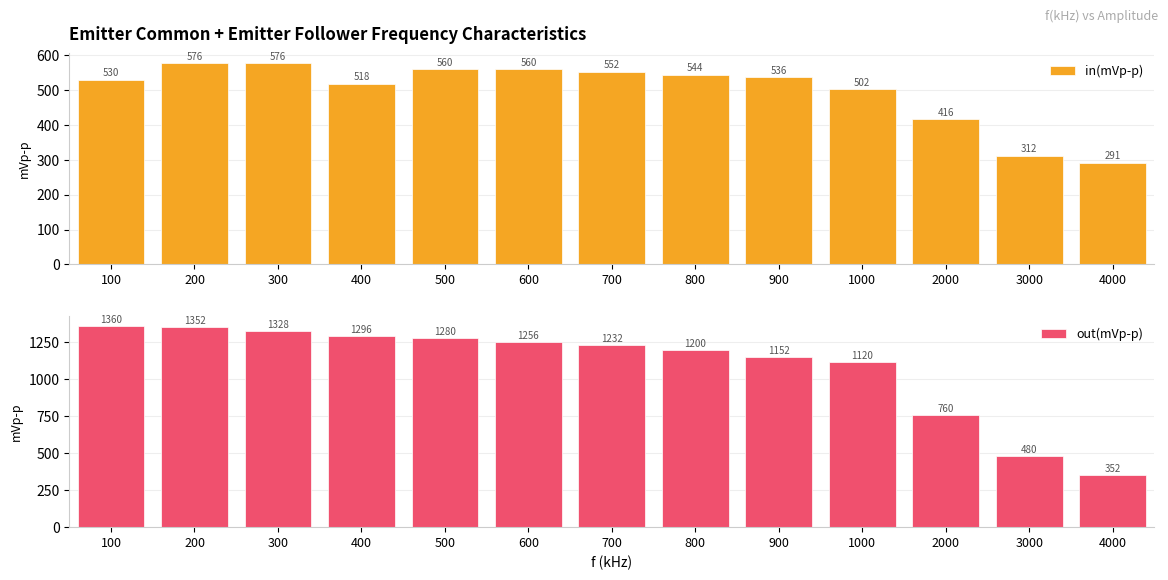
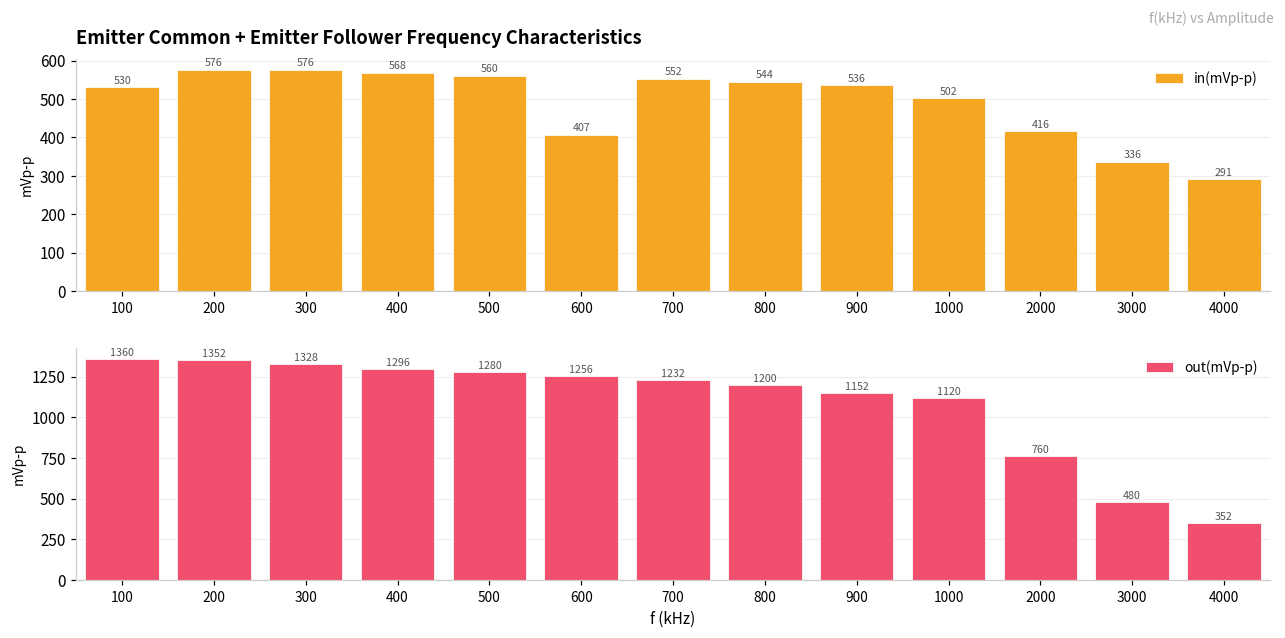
  {
    "Emitter Common + Emitter Follower Frequency Characteristics": {
      "100": 530,
      "200": 576,
      "300": 576,
-     "400": 518,
+     "400": 568,
      "500": 560,
-     "600": 560,
+     "600": 407,
      "700": 552,
      "800": 544,
      "900": 536,
      "1000": 502,
      "2000": 416,
-     "3000": 312,
+     "3000": 336,
      "4000": 291
    }
  }
